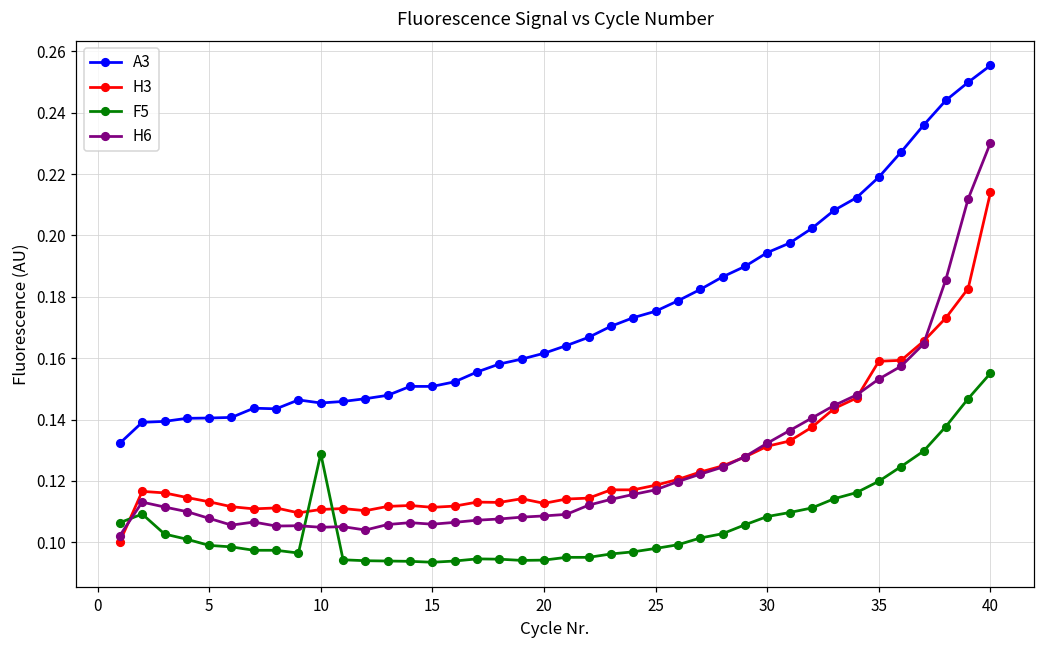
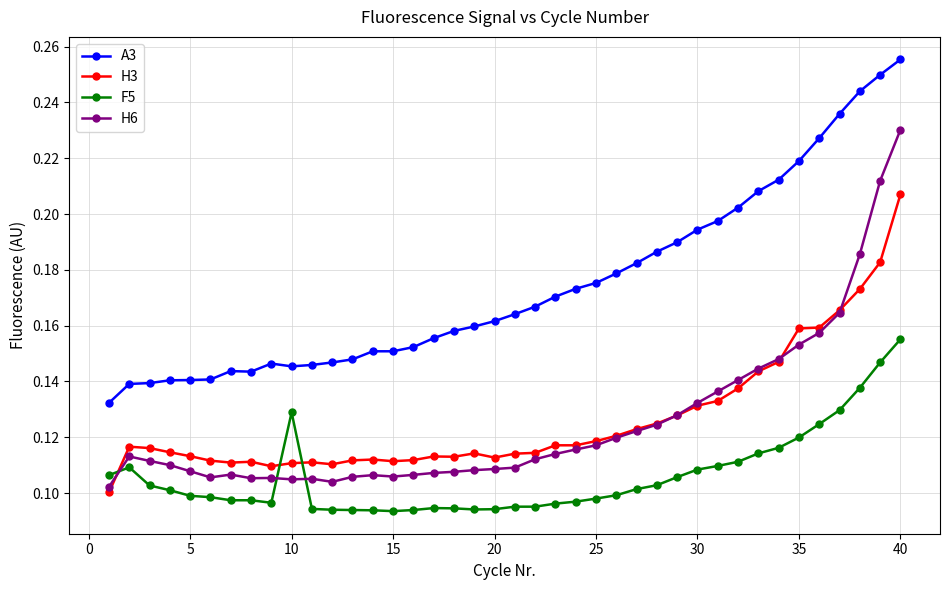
  {
    "A3": {
      "5": 0.140,
      "10": 0.145,
      "15": 0.151,
      "20": 0.162,
      "25": 0.175,
      "30": 0.194,
      "35": 0.219,
      "40": 0.255
    },
    "H3": {
      "5": 0.113,
      "10": 0.111,
      "15": 0.111,
      "20": 0.113,
      "25": 0.119,
      "30": 0.131,
      "35": 0.159,
-     "40": 0.214
+     "40": 0.207
    },
    "F5": {
      "5": 0.099,
      "10": 0.129,
      "15": 0.094,
      "20": 0.094,
      "25": 0.098,
      "30": 0.108,
      "35": 0.120,
      "40": 0.155
    },
    "H6": {
      "5": 0.108,
      "10": 0.105,
      "15": 0.106,
      "20": 0.109,
      "25": 0.117,
      "30": 0.132,
      "35": 0.153,
      "40": 0.230
    }
  }
